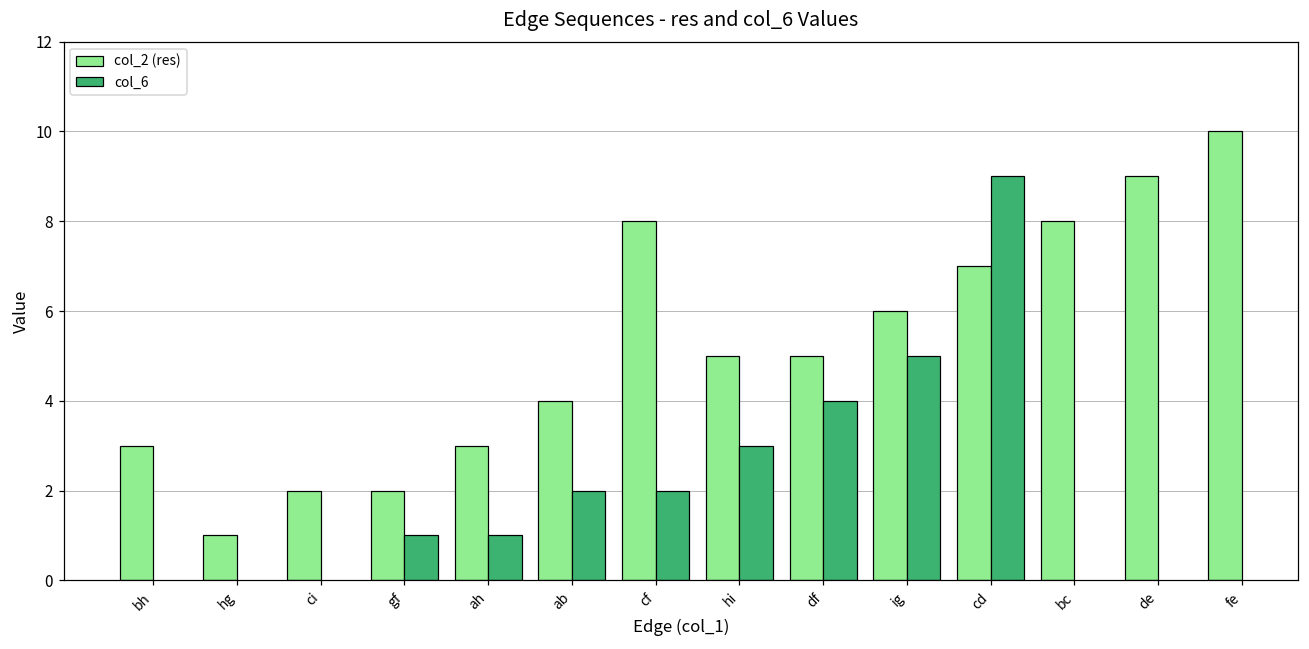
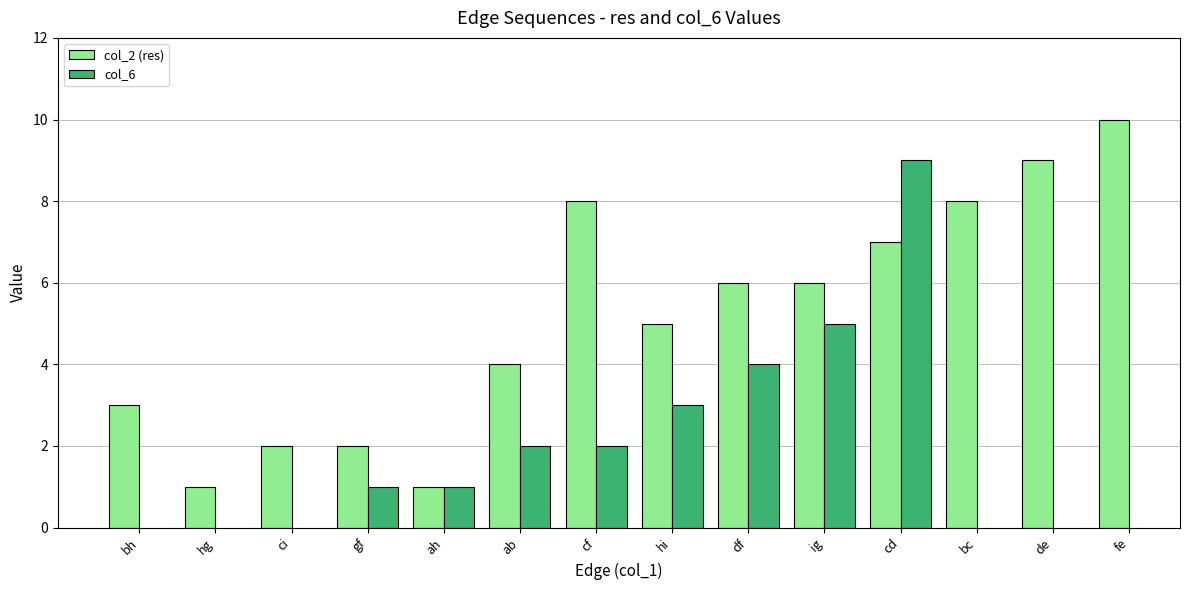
  {
    "col_2 (res)": {
      "bh": 3,
      "hg": 1,
      "ci": 2,
      "gf": 2,
-     "ah": 3,
+     "ah": 1,
      "ab": 4,
      "cf": 8,
      "hi": 5,
-     "df": 5,
+     "df": 6,
      "ig": 6,
      "cd": 7,
      "bc": 8,
      "de": 9,
      "fe": 10
    }
  }
